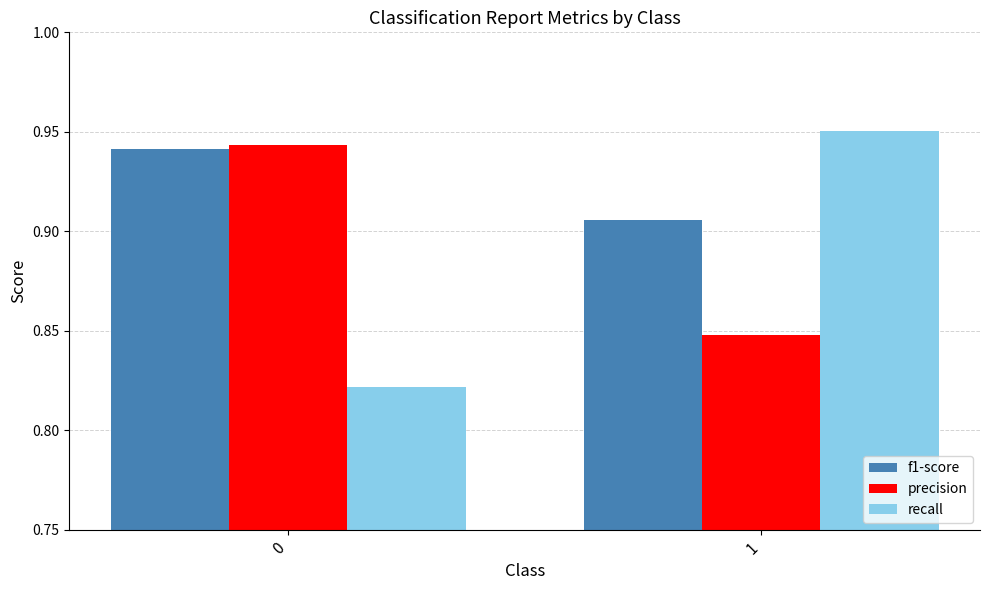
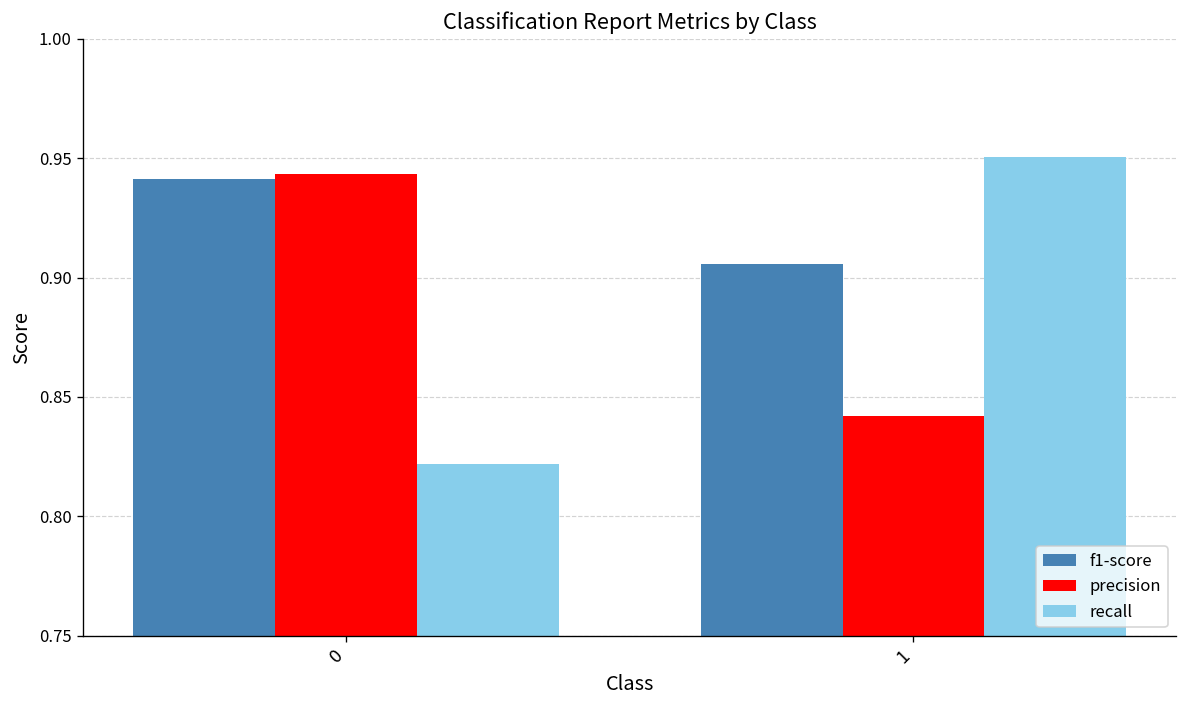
  {
    "f1-score": {
      "0": 0.941,
      "1": 0.906
    },
    "precision": {
      "0": 0.943,
-     "1": 0.848
+     "1": 0.842
    },
    "recall": {
      "0": 0.822,
      "1": 0.950
    }
  }
